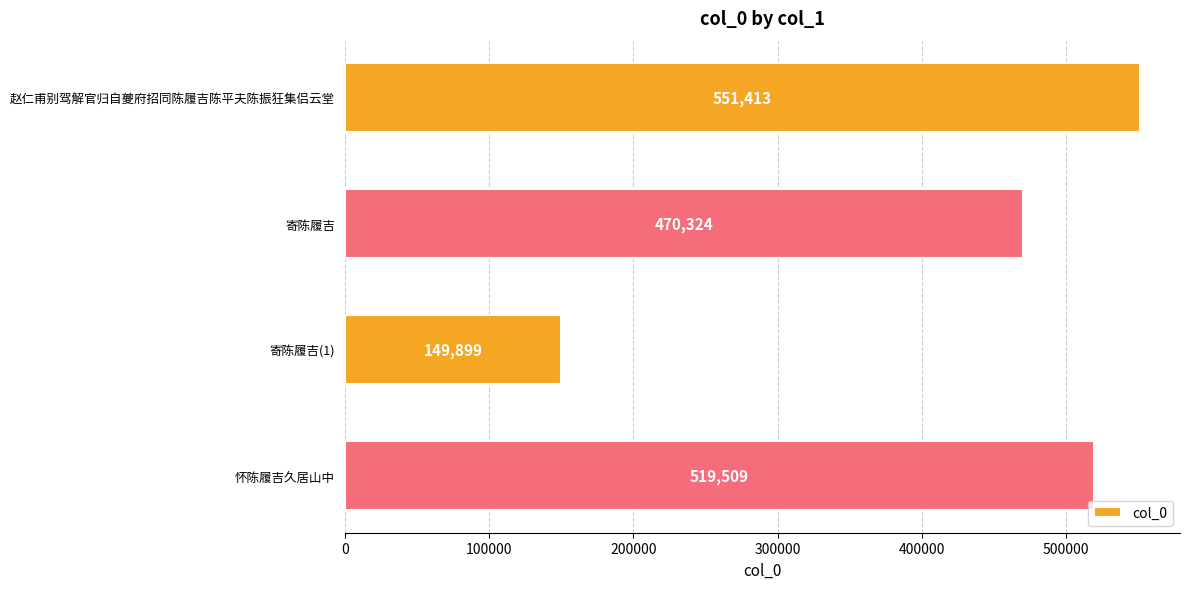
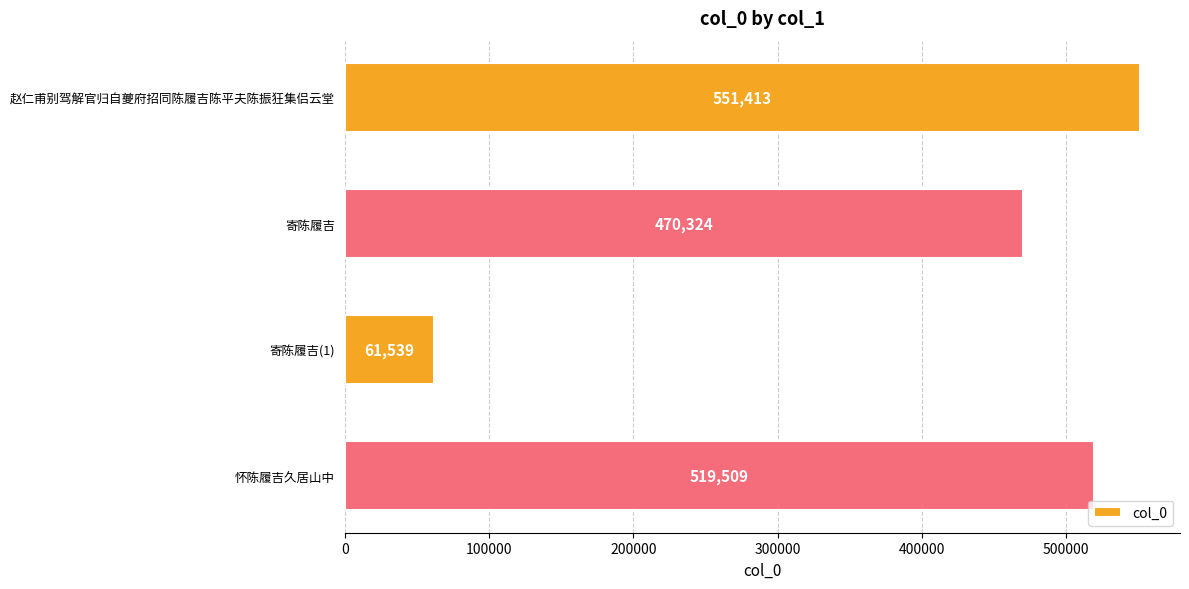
  {
    "赵仁甫别驾解官归自夔府招同陈履吉陈平夫陈振狂集侣云堂": "551,413",
    "寄陈履吉": "470,324",
-   "寄陈履吉(1)": "149,899",
+   "寄陈履吉(1)": "61,539",
    "怀陈履吉久居山中": "519,509"
  }
